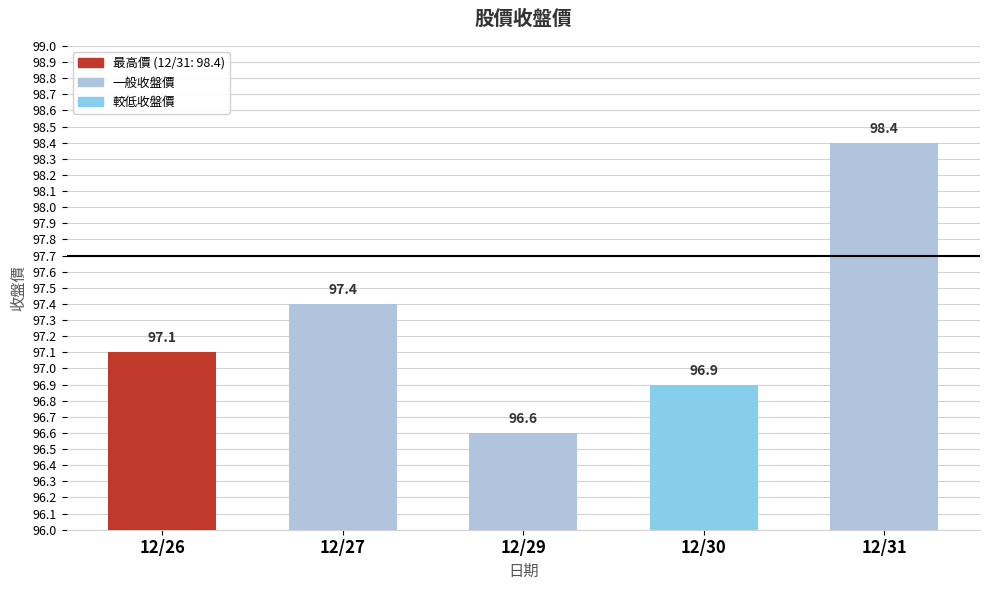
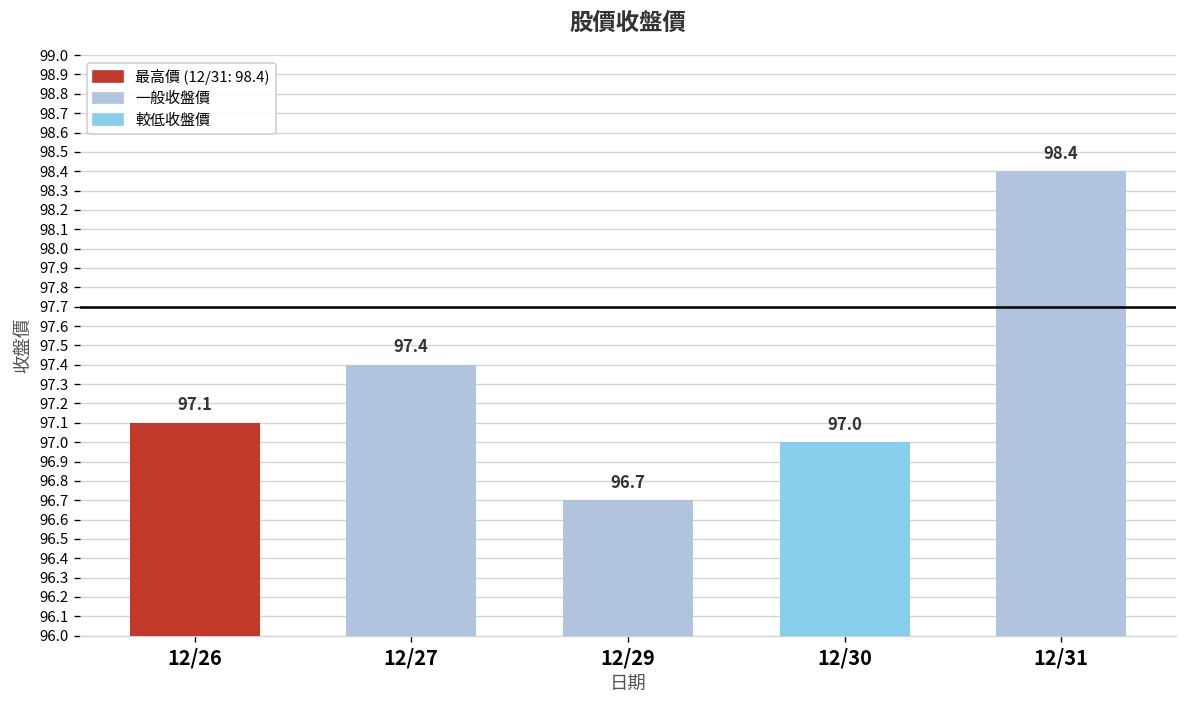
  {
    "12/26": 97.1,
    "12/27": 97.4,
-   "12/29": 96.6,
-   "12/30": 96.9,
+   "12/29": 96.7,
+   "12/30": 97.0,
    "12/31": 98.4
  }
